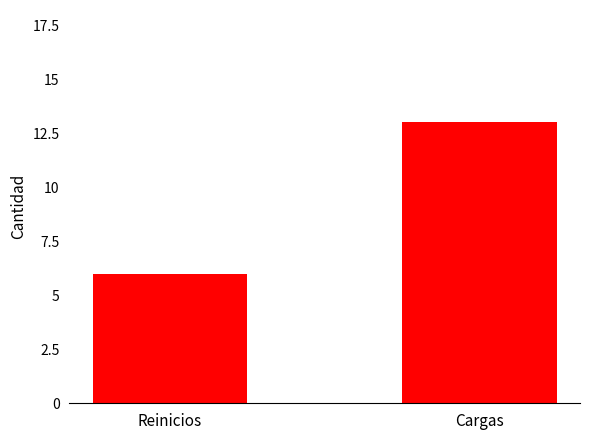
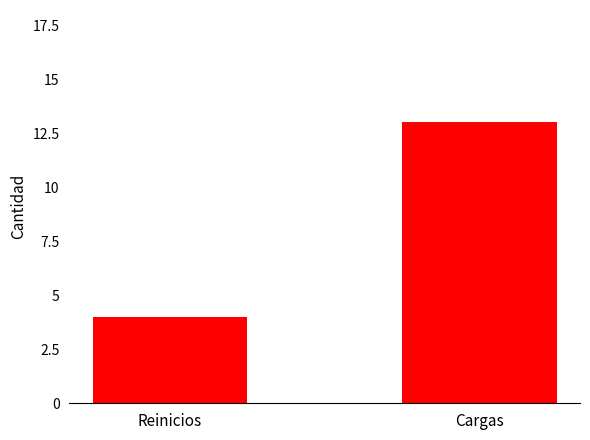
  {
-   "Reinicios": 6,
+   "Reinicios": 4,
    "Cargas": 13
  }
